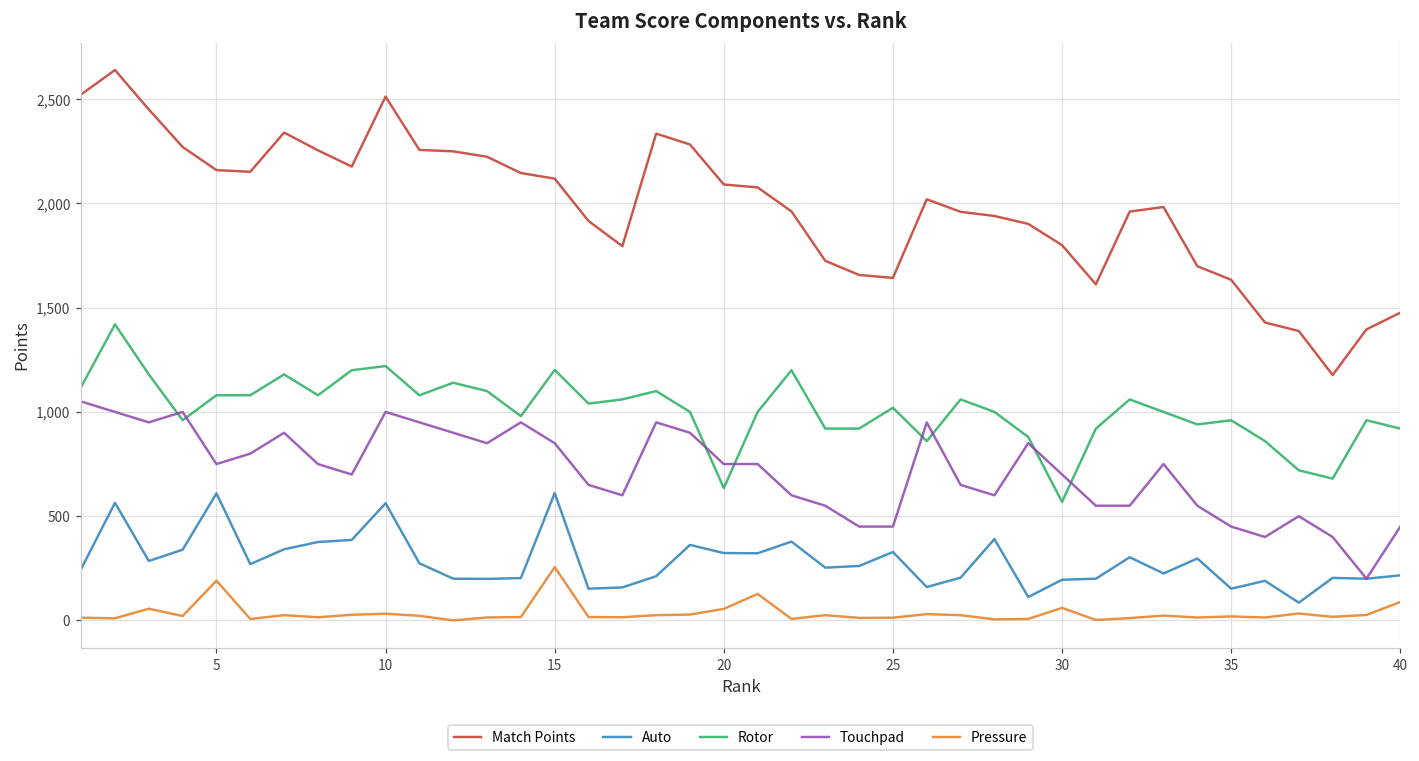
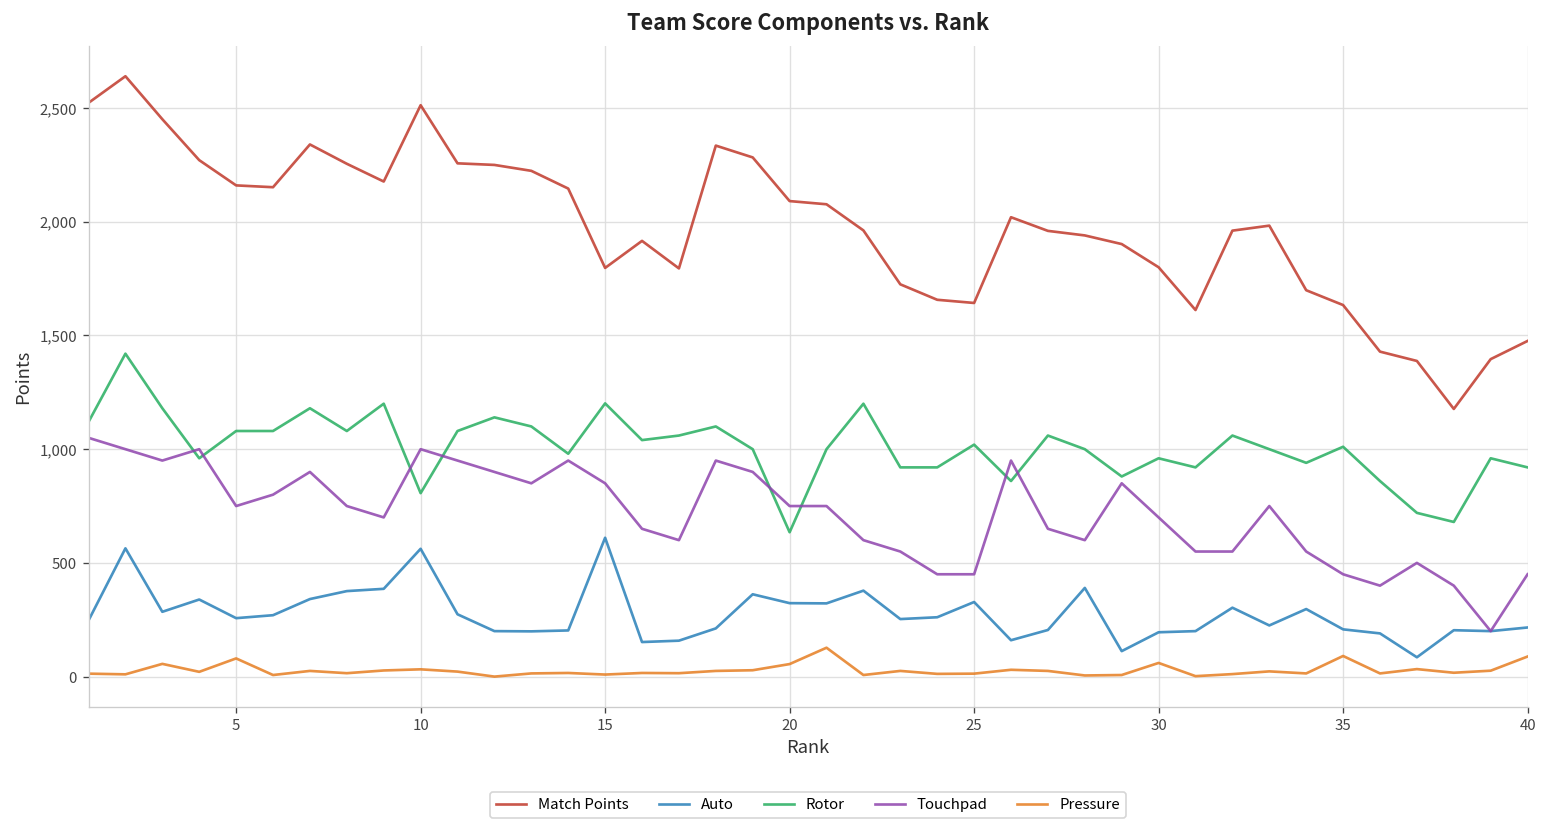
  {
    "Match Points": {
      "5": "2,160",
      "10": "2,510",
-     "15": "2,120",
+     "15": "1,800",
      "20": "2,090",
      "25": "1,640",
      "30": "1,800",
      "35": "1,630",
      "40": "1,480"
    },
    "Auto": {
-     "5": "610",
+     "5": "260",
      "10": "560",
      "15": "610",
      "20": "320",
      "25": "330",
      "30": "200",
-     "35": "150",
+     "35": "210",
      "40": "220"
    },
    "Rotor": {
      "5": "1,080",
-     "10": "1,220",
+     "10": "810",
      "15": "1,200",
      "20": "630",
      "25": "1,020",
-     "30": "570",
-     "35": "960",
+     "30": "960",
+     "35": "1,010",
      "40": "920"
    },
    "Touchpad": {
      "5": "750",
      "10": "1,000",
      "15": "850",
      "20": "750",
      "25": "450",
      "30": "700",
      "35": "450",
      "40": "450"
    },
    "Pressure": {
-     "5": "190",
+     "5": "80",
      "10": "30",
-     "15": "260",
+     "15": "10",
      "20": "60",
      "25": "10",
      "30": "60",
-     "35": "20",
+     "35": "90",
      "40": "90"
    }
  }
